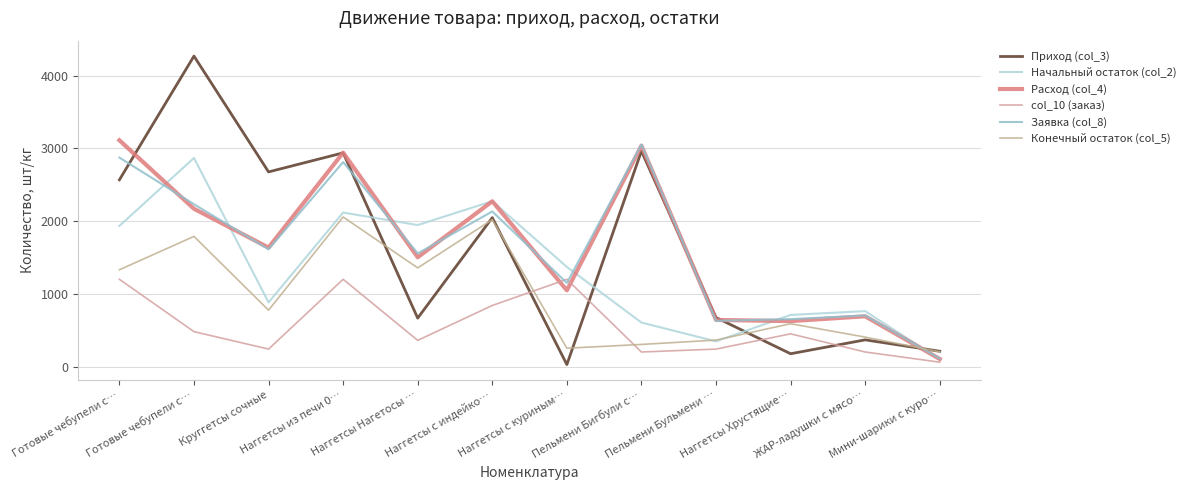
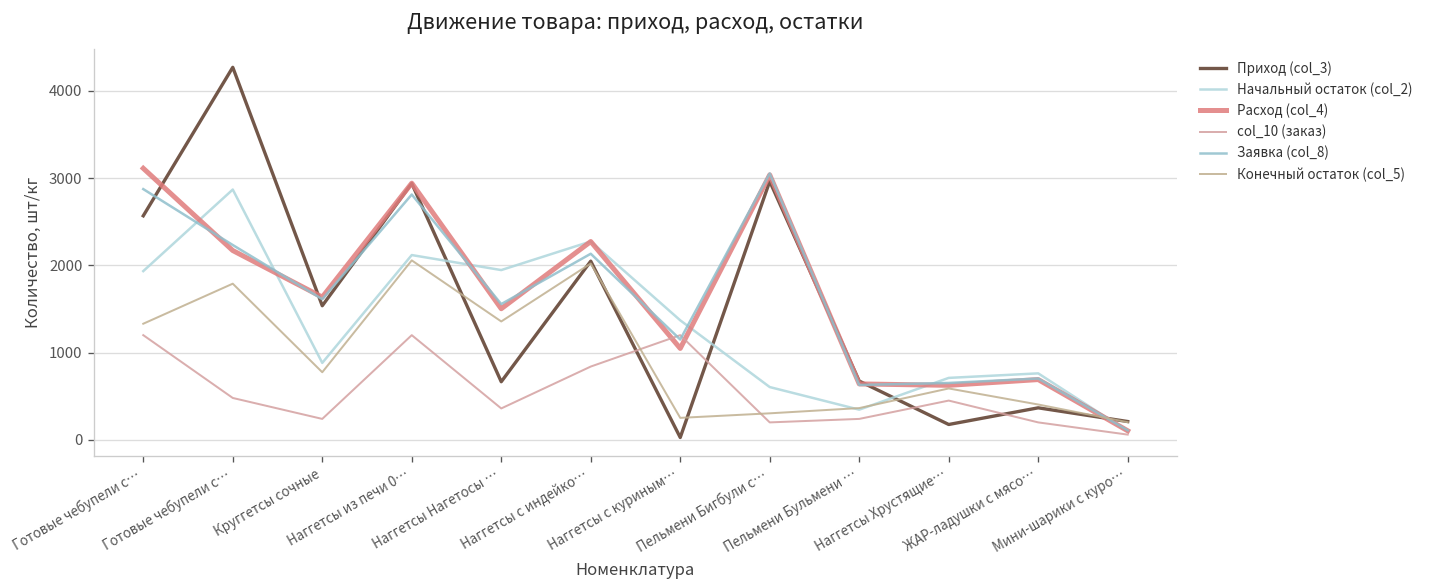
  {
    "Приход (col_3)": {
-     "Круггетсы сочные": 2700,
+     "Круггетсы сочные": 1500,
      "Наггетсы Нагетосы …": 700,
      "Наггетсы с куриным…": 0,
      "Пельмени Бигбули с…": 3000,
      "Наггетсы Хрустящие…": 200,
      "ЖАР-ладушки с мясо…": 400
    }
  }
